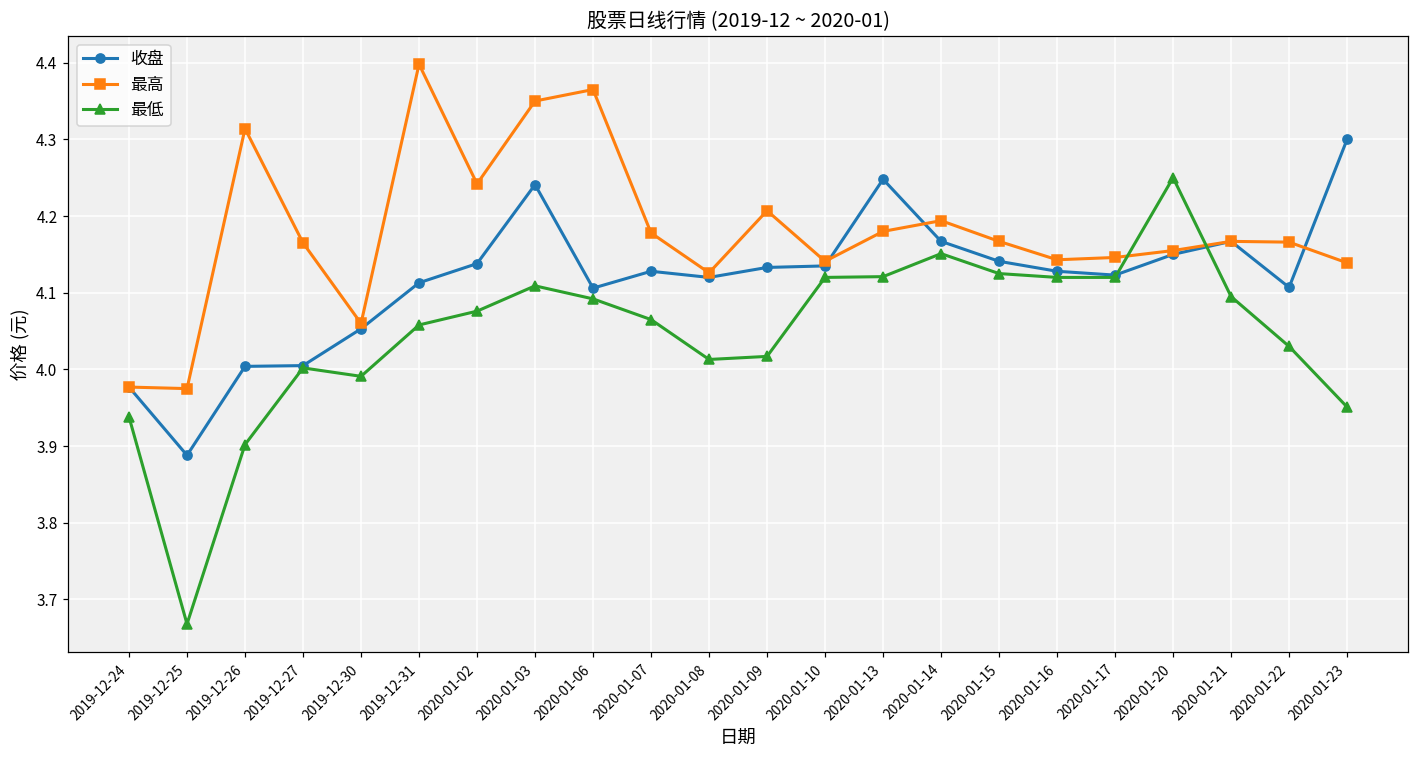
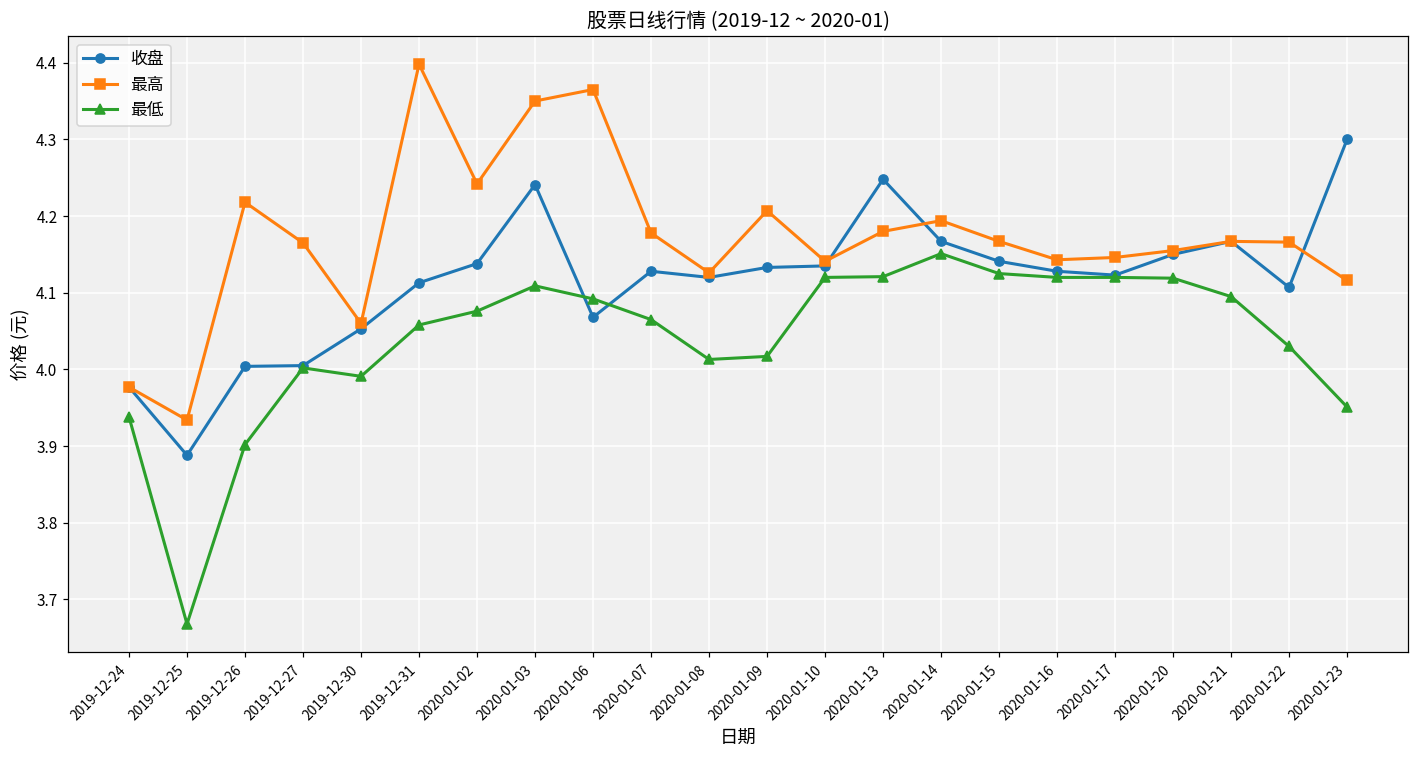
  {
    "收盘": {
      "2019-12-25": 3.89,
      "2019-12-26": 4.00,
      "2019-12-30": 4.05,
      "2019-12-31": 4.11,
      "2020-01-02": 4.14,
      "2020-01-03": 4.24,
-     "2020-01-06": 4.11,
+     "2020-01-06": 4.07,
      "2020-01-07": 4.13,
      "2020-01-08": 4.12,
      "2020-01-09": 4.13,
      "2020-01-10": 4.14,
      "2020-01-13": 4.25,
      "2020-01-14": 4.17,
      "2020-01-15": 4.14,
      "2020-01-16": 4.13,
      "2020-01-20": 4.15,
      "2020-01-22": 4.11,
      "2020-01-23": 4.30
    },
    "最高": {
-     "2019-12-25": 3.98,
-     "2019-12-26": 4.31,
+     "2019-12-25": 3.93,
+     "2019-12-26": 4.22,
      "2019-12-27": 4.17,
      "2019-12-30": 4.06,
      "2019-12-31": 4.40,
      "2020-01-02": 4.24,
      "2020-01-03": 4.35,
      "2020-01-06": 4.37,
      "2020-01-07": 4.18,
      "2020-01-08": 4.13,
      "2020-01-09": 4.21,
      "2020-01-10": 4.14,
      "2020-01-13": 4.18,
      "2020-01-14": 4.19,
      "2020-01-15": 4.17,
      "2020-01-16": 4.14,
      "2020-01-17": 4.15,
      "2020-01-20": 4.16,
      "2020-01-22": 4.17,
-     "2020-01-23": 4.14
+     "2020-01-23": 4.12
    },
    "最低": {
      "2019-12-24": 3.94,
      "2019-12-25": 3.67,
      "2019-12-26": 3.90,
      "2019-12-30": 3.99,
      "2019-12-31": 4.06,
      "2020-01-02": 4.08,
      "2020-01-03": 4.11,
      "2020-01-06": 4.09,
      "2020-01-07": 4.07,
      "2020-01-08": 4.01,
      "2020-01-09": 4.02,
      "2020-01-10": 4.12,
      "2020-01-13": 4.12,
      "2020-01-14": 4.15,
      "2020-01-15": 4.13,
      "2020-01-16": 4.12,
-     "2020-01-20": 4.25,
+     "2020-01-20": 4.12,
      "2020-01-21": 4.10,
      "2020-01-22": 4.03,
      "2020-01-23": 3.95
    }
  }
